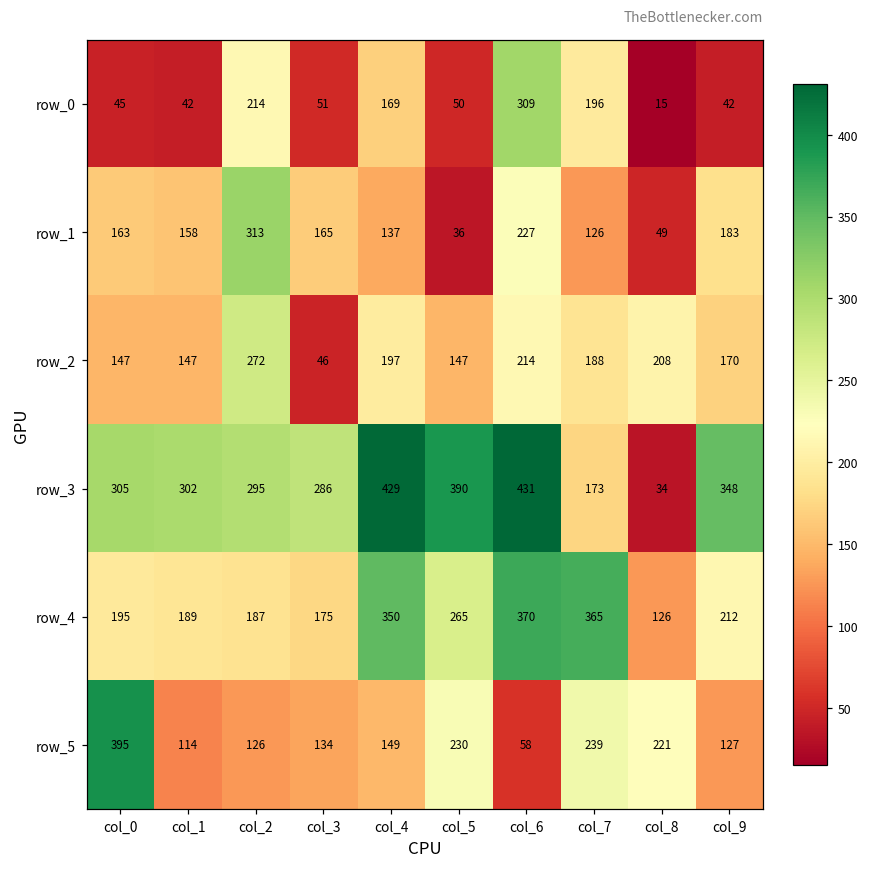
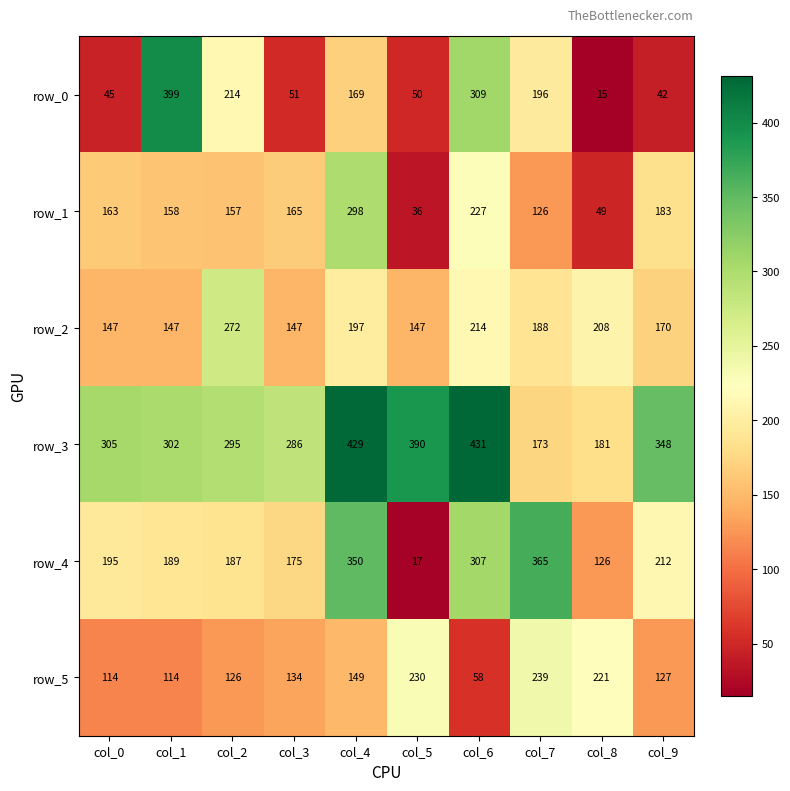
  {
    "row_0": {
      "col_0": 45,
-     "col_1": 42,
+     "col_1": 399,
      "col_2": 214,
      "col_3": 51,
      "col_4": 169,
      "col_5": 50,
      "col_6": 309,
      "col_7": 196,
      "col_8": 15,
      "col_9": 42
    },
    "row_1": {
      "col_0": 163,
      "col_1": 158,
-     "col_2": 313,
+     "col_2": 157,
      "col_3": 165,
-     "col_4": 137,
+     "col_4": 298,
      "col_5": 36,
      "col_6": 227,
      "col_7": 126,
      "col_8": 49,
      "col_9": 183
    },
    "row_2": {
      "col_0": 147,
      "col_1": 147,
      "col_2": 272,
-     "col_3": 46,
+     "col_3": 147,
      "col_4": 197,
      "col_5": 147,
      "col_6": 214,
      "col_7": 188,
      "col_8": 208,
      "col_9": 170
    },
    "row_3": {
      "col_0": 305,
      "col_1": 302,
      "col_2": 295,
      "col_3": 286,
      "col_4": 429,
      "col_5": 390,
      "col_6": 431,
      "col_7": 173,
-     "col_8": 34,
+     "col_8": 181,
      "col_9": 348
    },
    "row_4": {
      "col_0": 195,
      "col_1": 189,
      "col_2": 187,
      "col_3": 175,
      "col_4": 350,
-     "col_5": 265,
-     "col_6": 370,
+     "col_5": 17,
+     "col_6": 307,
      "col_7": 365,
      "col_8": 126,
      "col_9": 212
    },
    "row_5": {
-     "col_0": 395,
+     "col_0": 114,
      "col_1": 114,
      "col_2": 126,
      "col_3": 134,
      "col_4": 149,
      "col_5": 230,
      "col_6": 58,
      "col_7": 239,
      "col_8": 221,
      "col_9": 127
    }
  }
